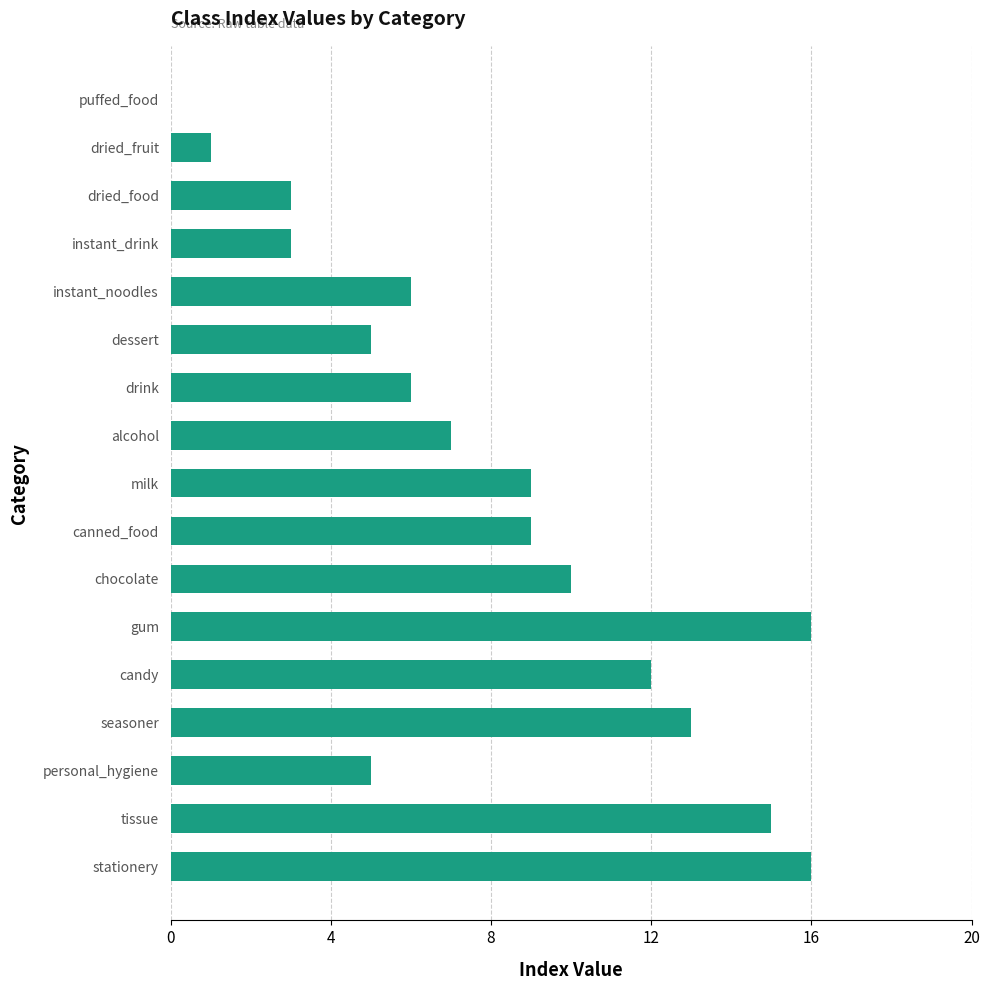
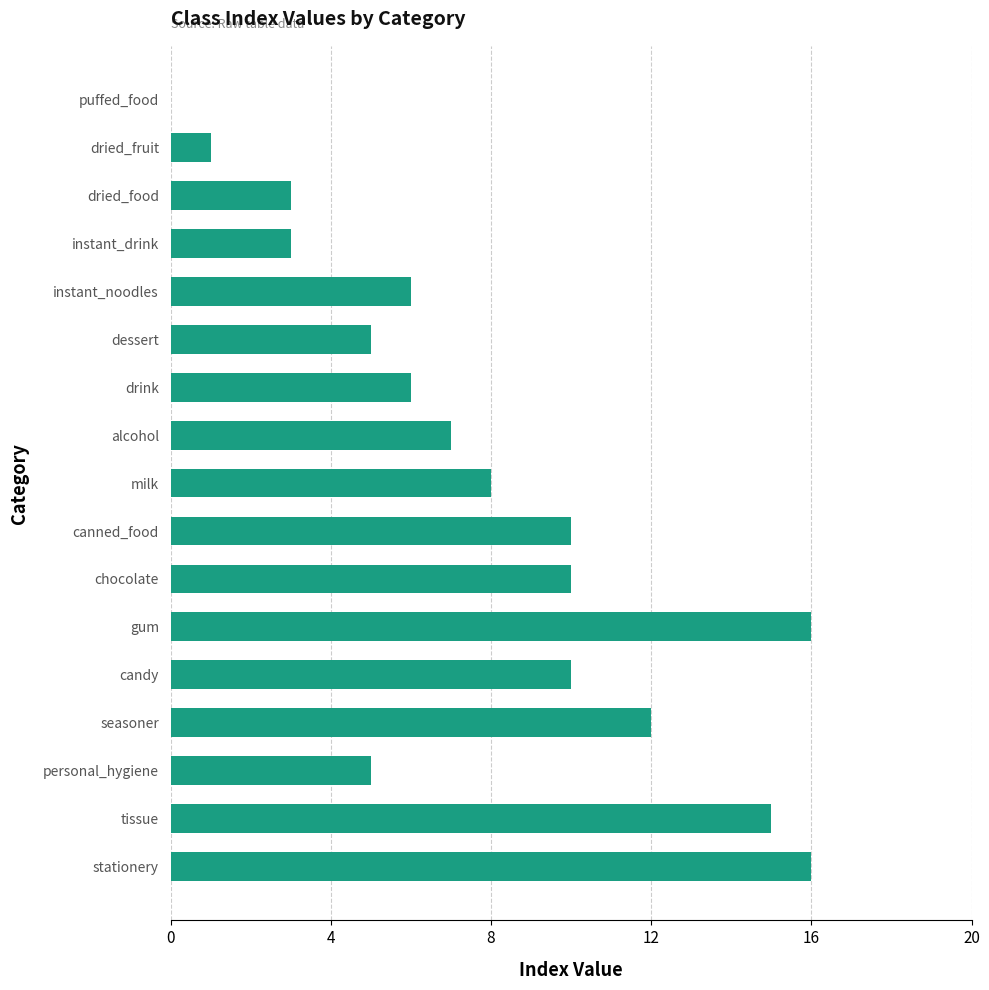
  {
    "puffed_food": 0,
    "dried_fruit": 1,
    "dried_food": 3,
    "instant_drink": 3,
    "instant_noodles": 6,
    "dessert": 5,
    "drink": 6,
    "alcohol": 7,
-   "milk": 9,
-   "canned_food": 9,
+   "milk": 8,
+   "canned_food": 10,
    "chocolate": 10,
    "gum": 16,
-   "candy": 12,
-   "seasoner": 13,
+   "candy": 10,
+   "seasoner": 12,
    "personal_hygiene": 5,
    "tissue": 15,
    "stationery": 16
  }
